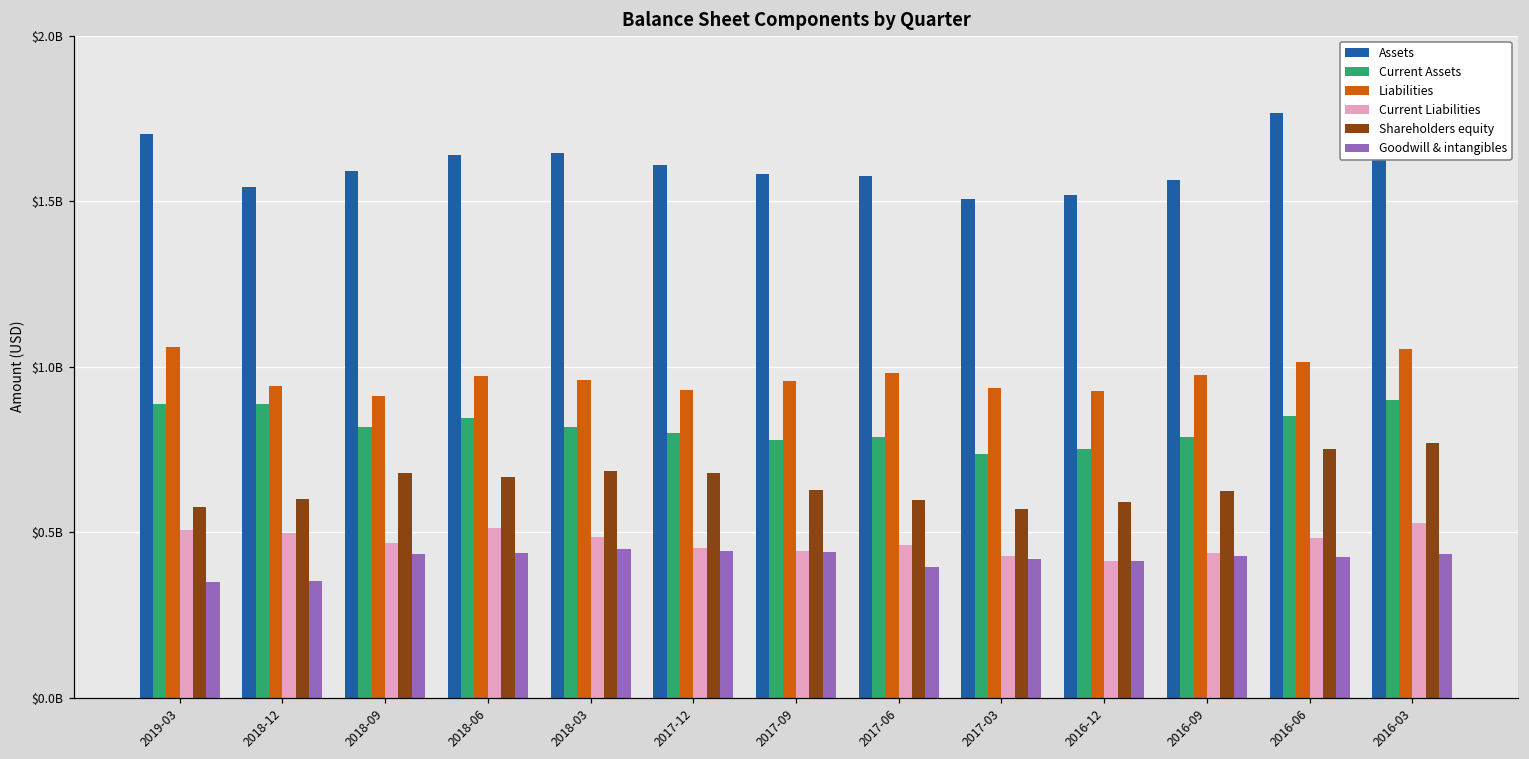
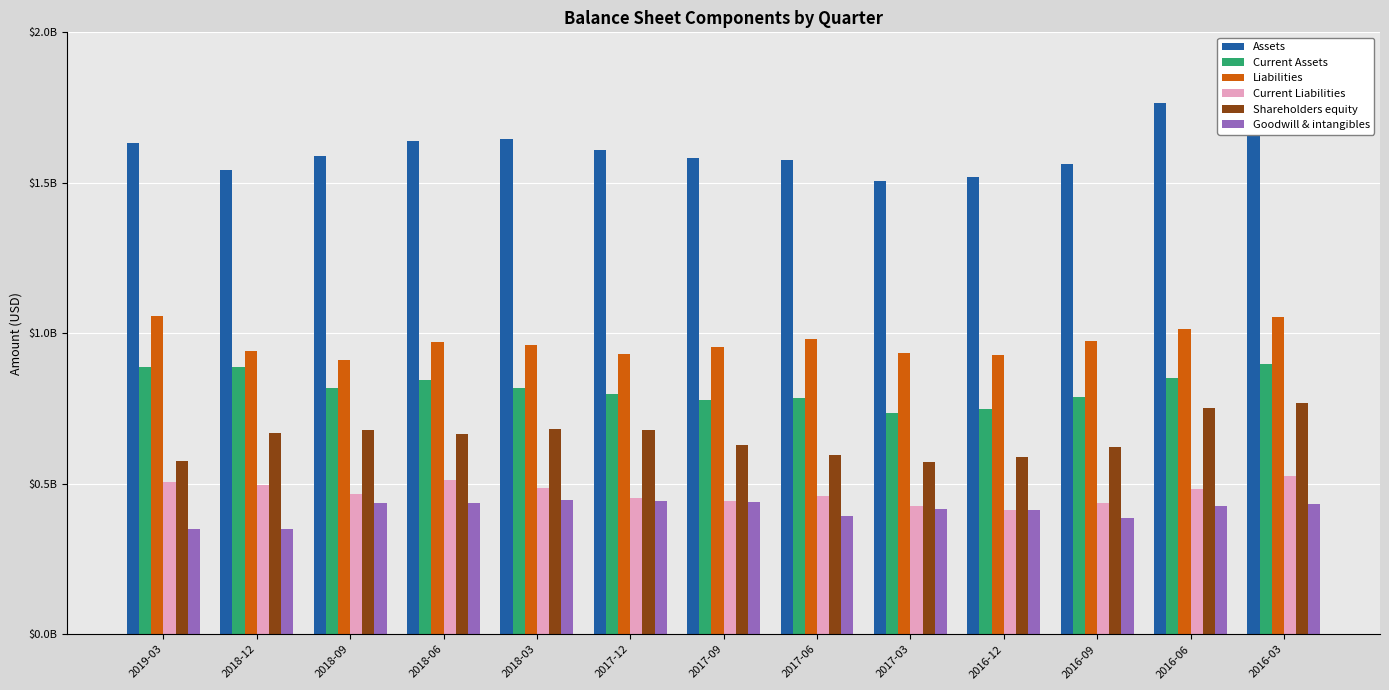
  {
    "Assets": {
-     "2019-03": "$1700000000",
+     "2019-03": "$1630000000",
      "2018-12": "$1540000000",
      "2018-09": "$1590000000",
      "2018-06": "$1640000000",
      "2018-03": "$1640000000",
      "2017-12": "$1610000000",
      "2017-09": "$1580000000",
      "2017-06": "$1580000000",
      "2017-03": "$1510000000",
      "2016-12": "$1520000000",
      "2016-09": "$1560000000",
      "2016-06": "$1770000000"
    },
    "Current Assets": {
      "2019-03": "$890000000",
      "2018-12": "$890000000",
      "2018-09": "$820000000",
      "2018-06": "$850000000",
      "2018-03": "$820000000",
      "2017-12": "$800000000",
      "2017-09": "$780000000",
      "2017-06": "$790000000",
      "2017-03": "$740000000",
      "2016-12": "$750000000",
      "2016-09": "$790000000",
      "2016-06": "$850000000",
      "2016-03": "$900000000"
    },
    "Liabilities": {
      "2019-03": "$1060000000",
      "2018-12": "$940000000",
      "2018-09": "$910000000",
      "2018-06": "$970000000",
      "2018-03": "$960000000",
      "2017-12": "$930000000",
      "2017-09": "$960000000",
      "2017-06": "$980000000",
      "2017-03": "$940000000",
      "2016-12": "$930000000",
      "2016-09": "$980000000",
      "2016-06": "$1010000000",
      "2016-03": "$1050000000"
    },
    "Current Liabilities": {
      "2019-03": "$510000000",
      "2018-12": "$500000000",
      "2018-09": "$470000000",
      "2018-06": "$510000000",
      "2018-03": "$480000000",
      "2017-12": "$450000000",
      "2017-09": "$440000000",
      "2017-06": "$460000000",
      "2017-03": "$430000000",
      "2016-12": "$410000000",
      "2016-09": "$440000000",
      "2016-06": "$480000000",
      "2016-03": "$530000000"
    },
    "Shareholders equity": {
      "2019-03": "$580000000",
-     "2018-12": "$600000000",
+     "2018-12": "$670000000",
      "2018-09": "$680000000",
      "2018-06": "$670000000",
      "2018-03": "$680000000",
      "2017-12": "$680000000",
      "2017-09": "$630000000",
      "2017-06": "$600000000",
      "2017-03": "$570000000",
      "2016-12": "$590000000",
      "2016-09": "$620000000",
      "2016-06": "$750000000",
      "2016-03": "$770000000"
    },
    "Goodwill & intangibles": {
      "2019-03": "$350000000",
      "2018-12": "$350000000",
      "2018-09": "$440000000",
      "2018-06": "$440000000",
      "2018-03": "$450000000",
      "2017-12": "$440000000",
      "2017-09": "$440000000",
      "2017-06": "$390000000",
      "2017-03": "$420000000",
      "2016-12": "$410000000",
-     "2016-09": "$430000000",
+     "2016-09": "$390000000",
      "2016-06": "$430000000",
      "2016-03": "$430000000"
    }
  }
